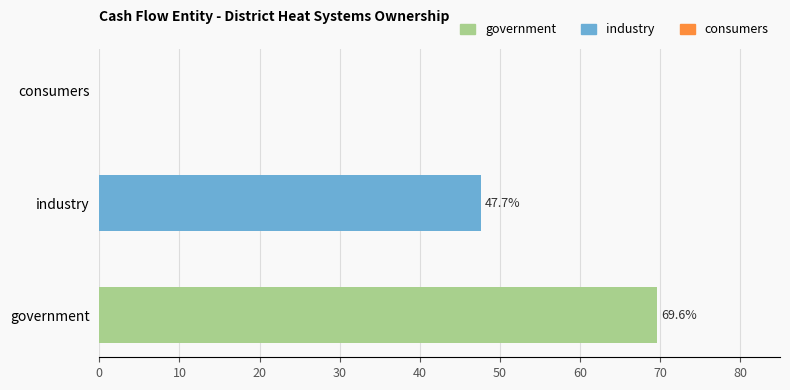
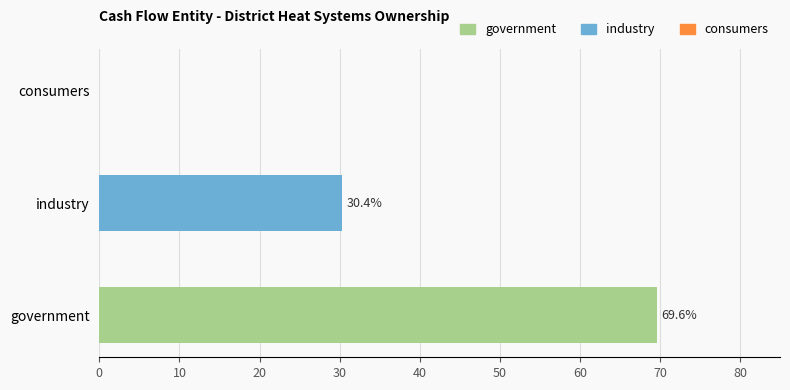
  {
-   "industry": "47.7%",
+   "industry": "30.4%",
    "government": "69.6%"
  }
